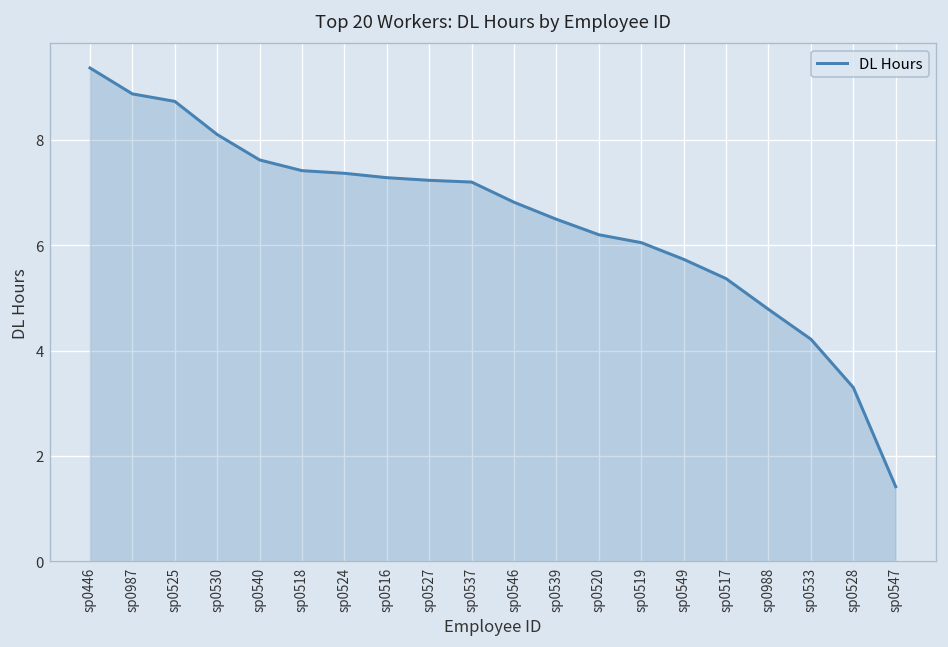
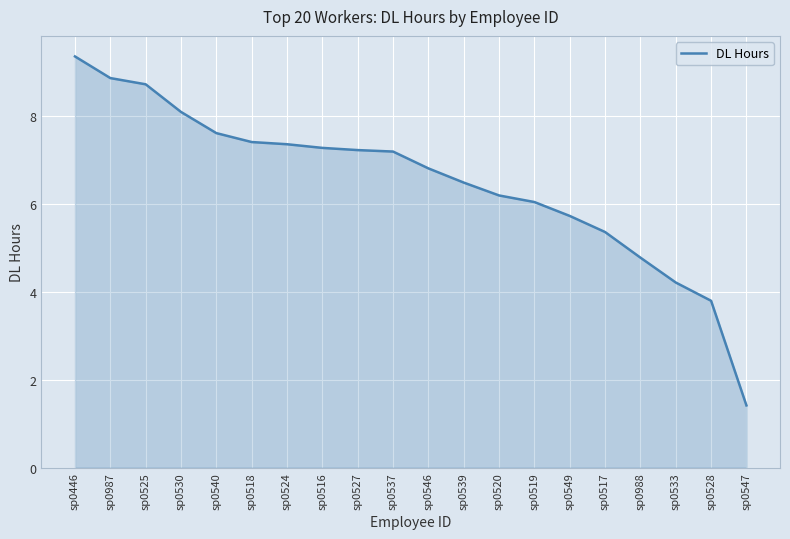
  {
    "sp0446": 9.4,
    "sp0987": 8.9,
    "sp0525": 8.7,
    "sp0530": 8.1,
    "sp0540": 7.6,
    "sp0518": 7.4,
    "sp0524": 7.4,
    "sp0516": 7.3,
    "sp0527": 7.2,
    "sp0537": 7.2,
    "sp0546": 6.8,
    "sp0539": 6.5,
    "sp0520": 6.2,
    "sp0519": 6.1,
    "sp0549": 5.7,
    "sp0517": 5.4,
    "sp0988": 4.8,
    "sp0533": 4.2,
-   "sp0528": 3.3,
+   "sp0528": 3.8,
    "sp0547": 1.4
  }
